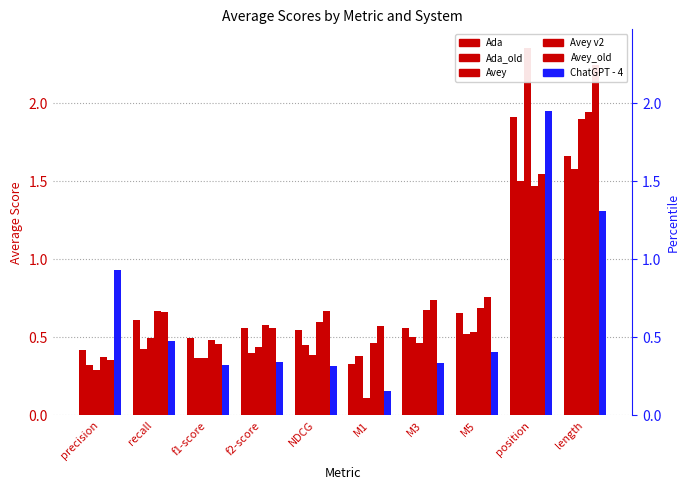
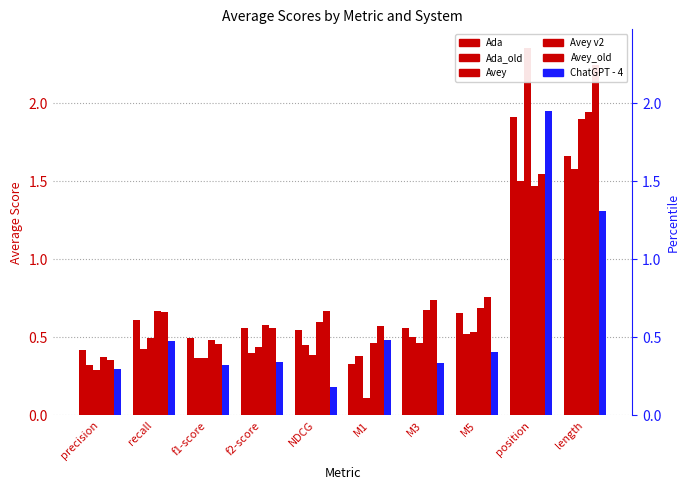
  {
    "ChatGPT - 4": {
-     "precision": 0.93,
+     "precision": 0.30,
      "recall": 0.48,
      "f1-score": 0.32,
      "f2-score": 0.34,
-     "NDCG": 0.31,
-     "M1": 0.15,
+     "NDCG": 0.18,
+     "M1": 0.48,
      "M3": 0.34,
      "M5": 0.40,
      "position": 1.95,
      "length": 1.31
    }
  }
